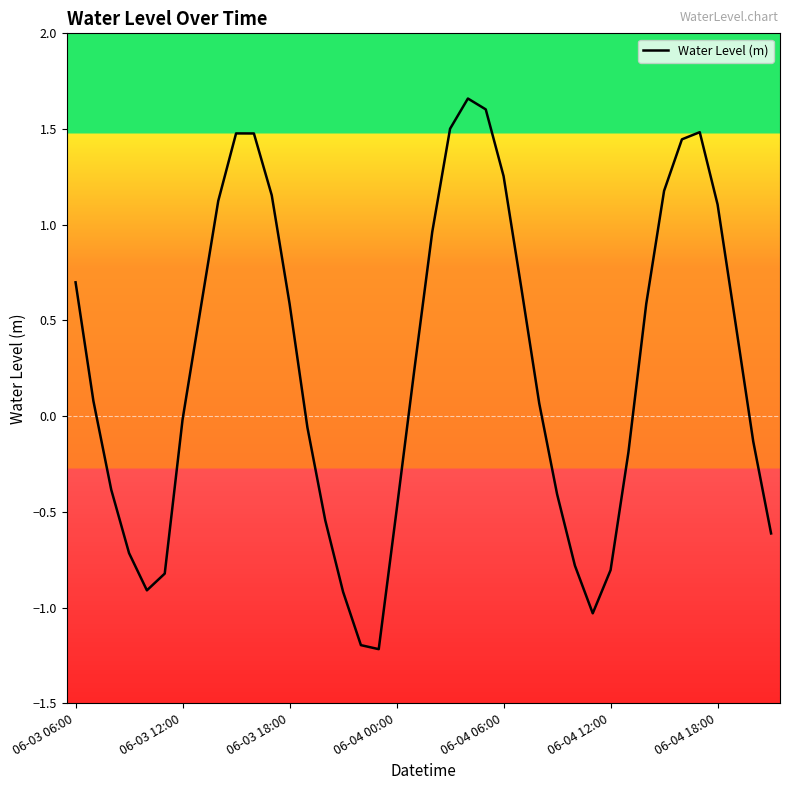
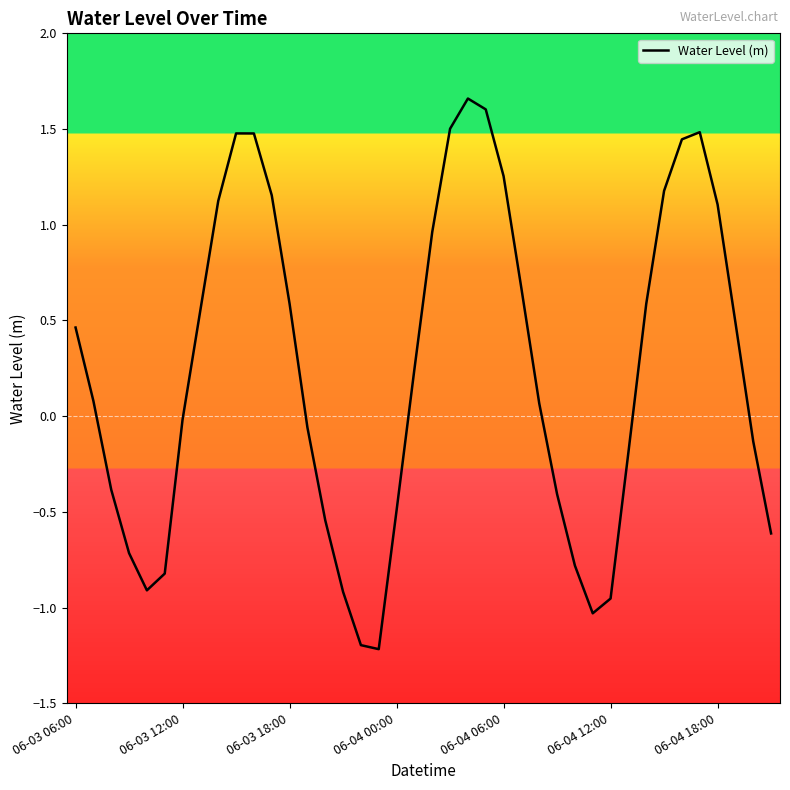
  {
-   "06-03 06:00": 0.70,
+   "06-03 06:00": 0.46,
    "06-03 12:00": -0.02,
    "06-03 18:00": 0.59,
    "06-04 00:00": -0.49,
    "06-04 06:00": 1.25,
-   "06-04 12:00": -0.80,
+   "06-04 12:00": -0.95,
    "06-04 18:00": 1.11
  }
